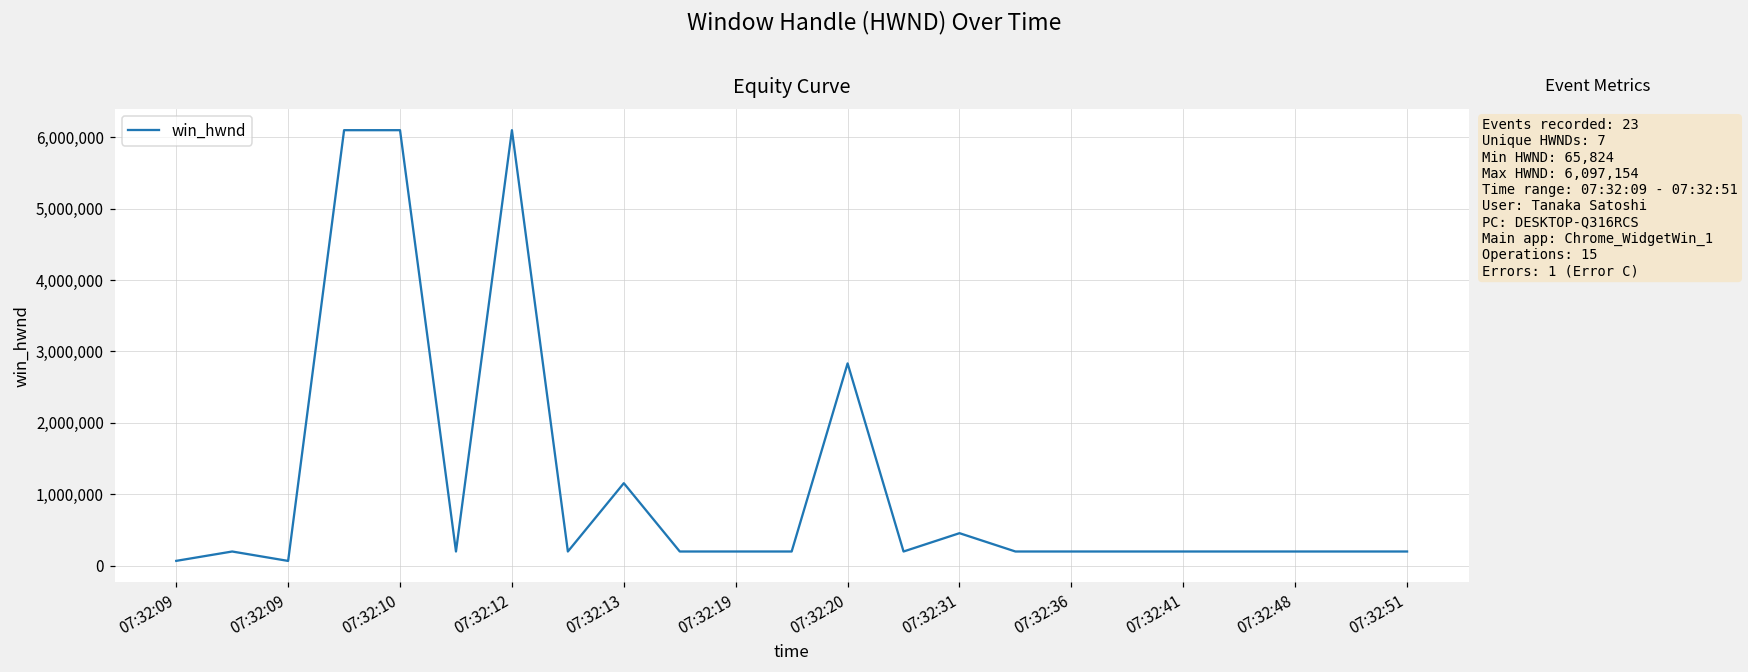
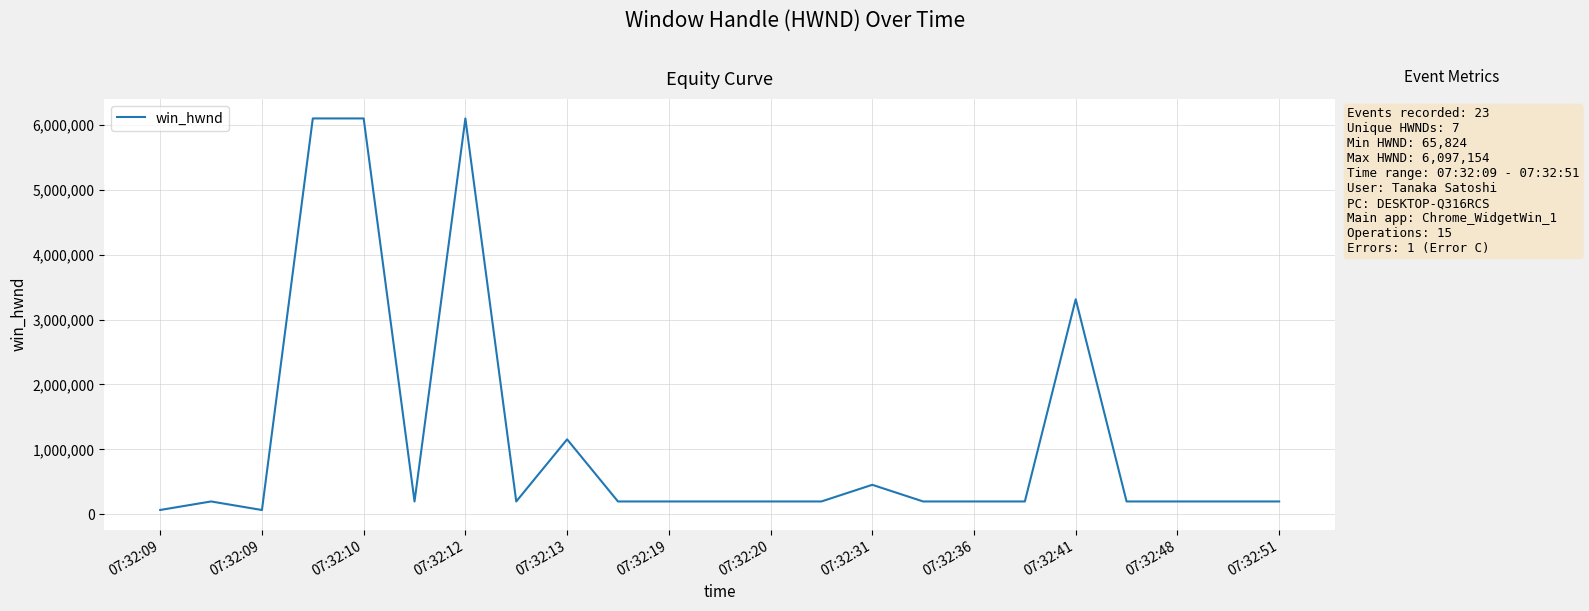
  {
    "07:32:13": "1,200,000",
-   "07:32:20": "2,800,000",
+   "07:32:20": "200,000",
    "07:32:31": "500,000",
    "07:32:36": "200,000",
-   "07:32:41": "200,000",
+   "07:32:41": "3,300,000",
    "07:32:48": "200,000"
  }
